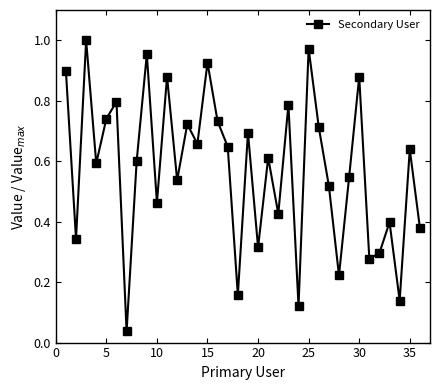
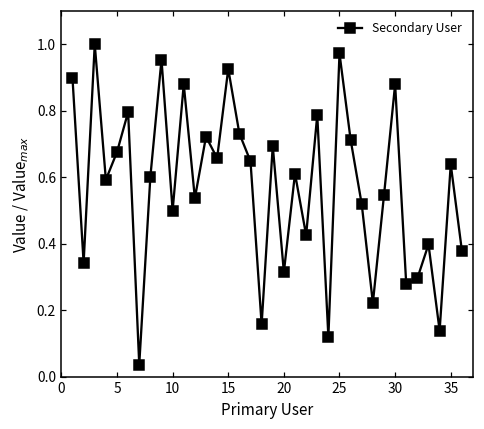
  {
-   "5": 0.74,
-   "10": 0.46,
+   "5": 0.68,
+   "10": 0.50,
    "15": 0.93,
    "20": 0.31,
    "25": 0.97,
    "30": 0.88,
    "35": 0.64
  }
